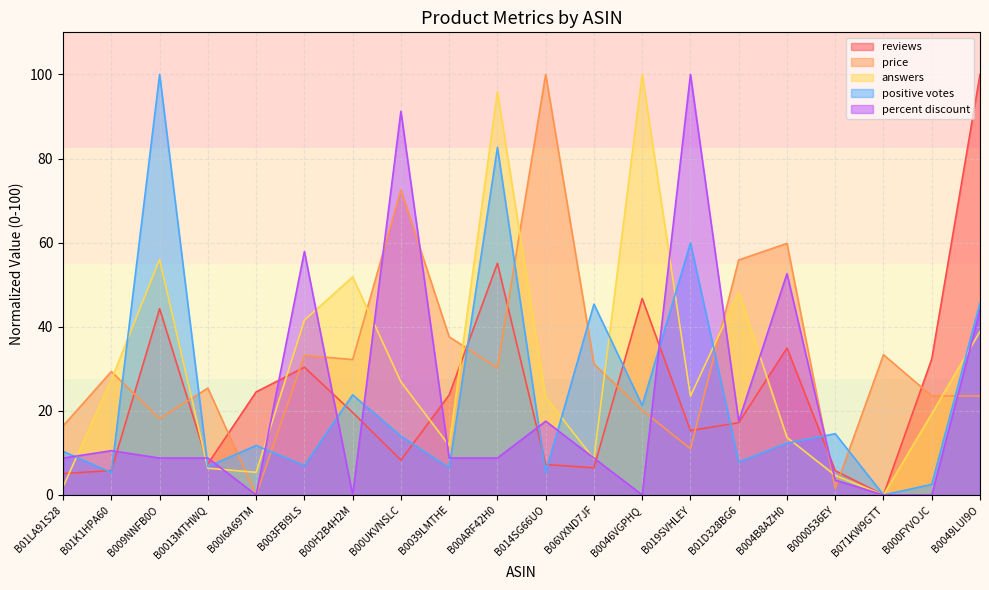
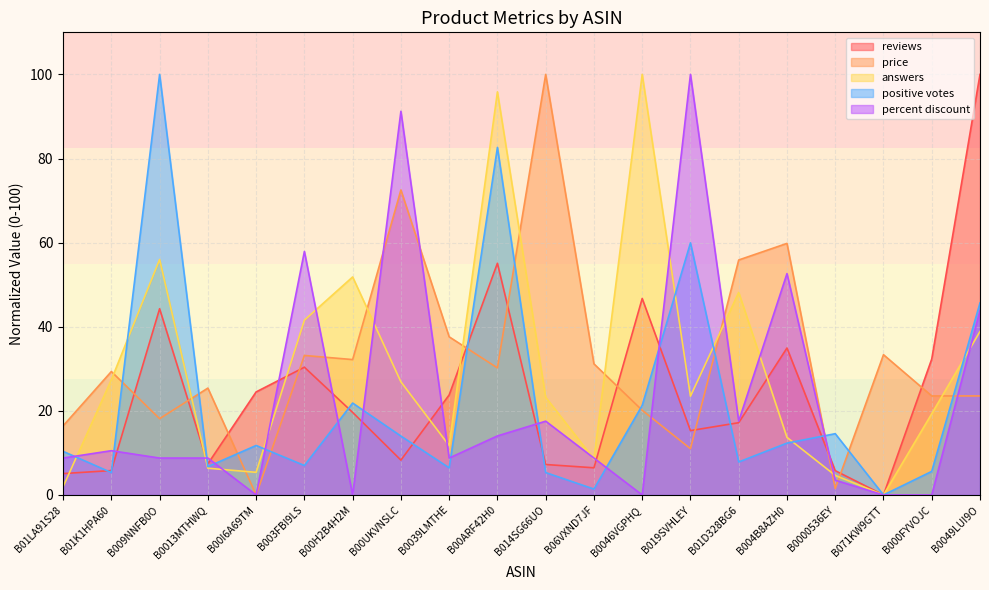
  {
    "positive votes": {
      "B01LA91S28": 10,
      "B009NNFB0O": 100,
      "B00I6A69TM": 12,
      "B003FBI9LS": 7,
-     "B00H2B4H2M": 24,
+     "B00H2B4H2M": 22,
      "B00UKVNSLC": 14,
      "B0039LMTHE": 6,
      "B00ARF42H0": 83,
      "B014SG66UO": 5,
-     "B06VXND7JF": 45,
+     "B06VXND7JF": 1,
      "B0046VGPHQ": 21,
      "B019SVHLEY": 60,
      "B01D328BG6": 8,
      "B004B8AZH0": 12,
      "B0000536EY": 15,
-     "B000FYVOJC": 3,
+     "B000FYVOJC": 6,
      "B0049LUI9O": 46
    },
    "percent discount": {
      "B01LA91S28": 9,
      "B01K1HPA60": 11,
      "B009NNFB0O": 9,
      "B0013MTHWQ": 9,
      "B003FBI9LS": 58,
      "B00H2B4H2M": 0,
      "B00UKVNSLC": 91,
      "B0039LMTHE": 9,
-     "B00ARF42H0": 9,
+     "B00ARF42H0": 14,
      "B014SG66UO": 18,
      "B0046VGPHQ": 0,
      "B019SVHLEY": 100,
      "B004B8AZH0": 53,
      "B0000536EY": 4,
      "B000FYVOJC": 0,
      "B0049LUI9O": 44
    }
  }
